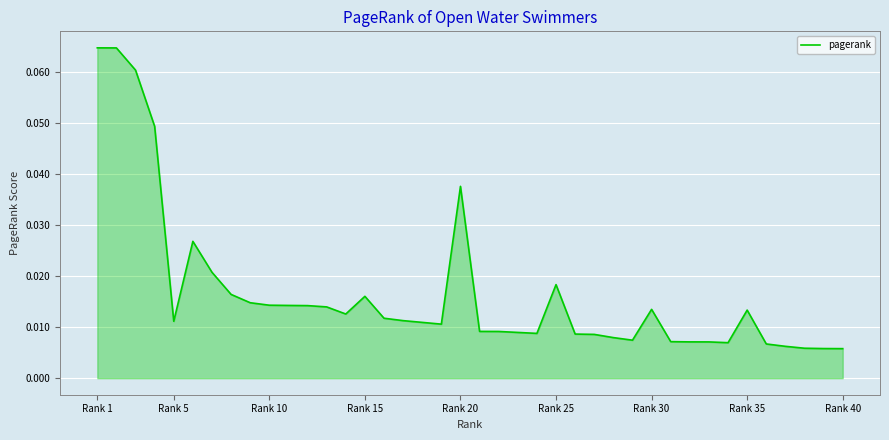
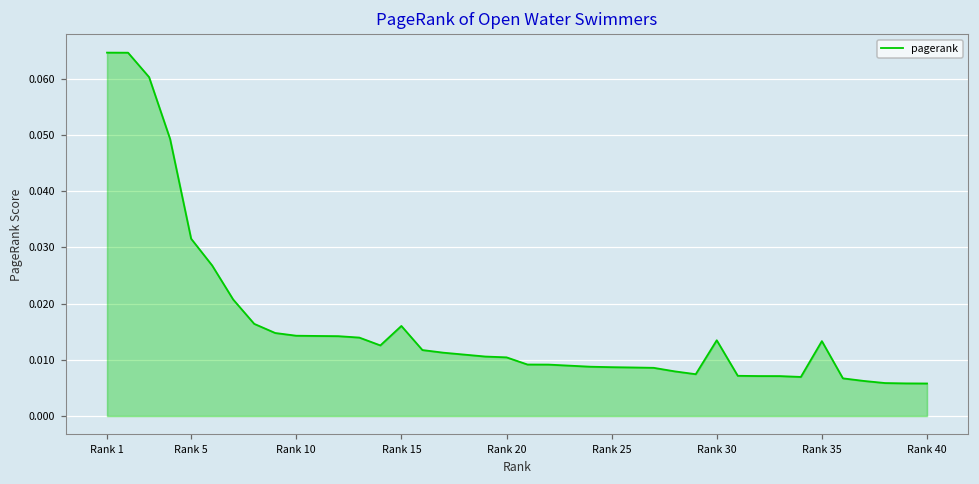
  {
    "Rank 1": 0.065,
-   "Rank 5": 0.011,
+   "Rank 5": 0.032,
    "Rank 10": 0.014,
    "Rank 15": 0.016,
-   "Rank 20": 0.038,
-   "Rank 25": 0.018,
+   "Rank 20": 0.010,
+   "Rank 25": 0.009,
    "Rank 30": 0.013,
    "Rank 35": 0.013,
    "Rank 40": 0.006
  }
